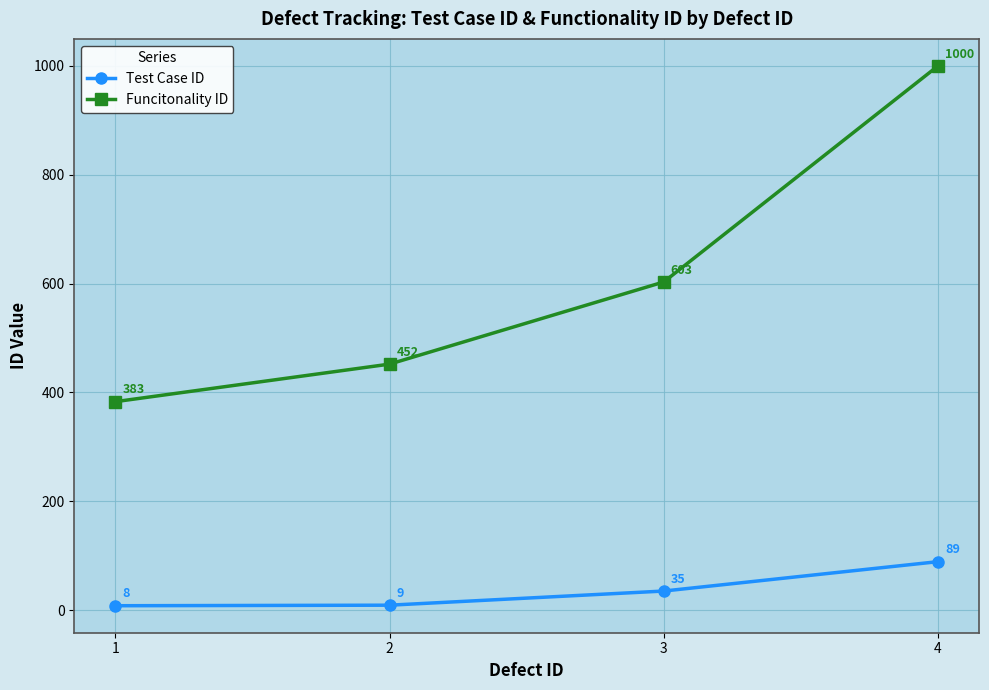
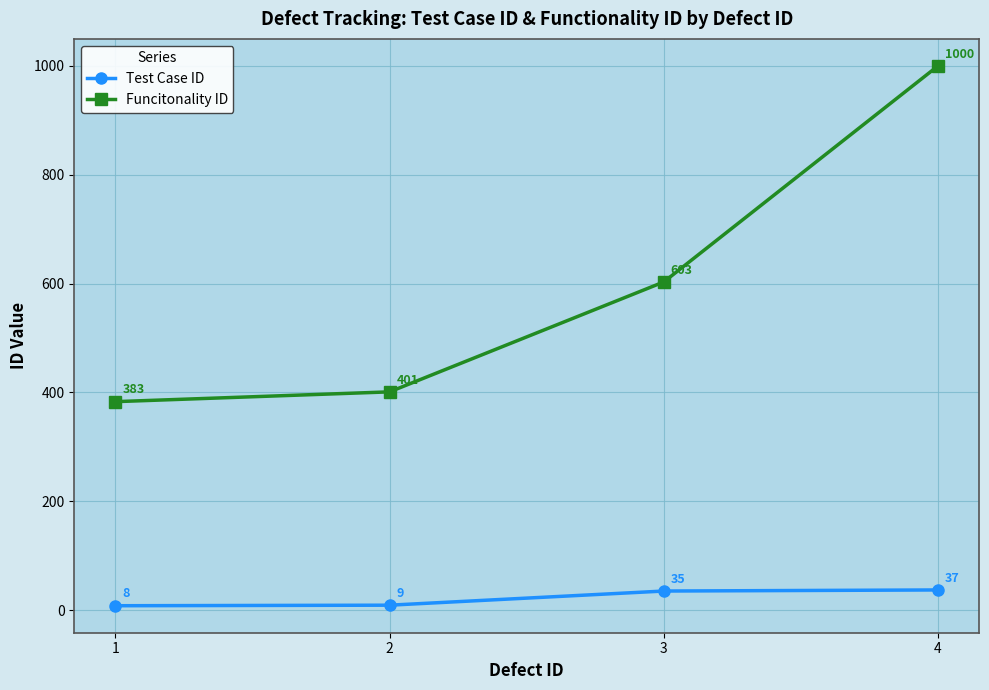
  {
    "Test Case ID": {
      "1": 8,
      "2": 9,
      "3": 35,
-     "4": 89
+     "4": 37
    },
    "Funcitonality ID": {
      "1": 383,
-     "2": 452,
+     "2": 401,
      "3": 603,
      "4": 1000
    }
  }
